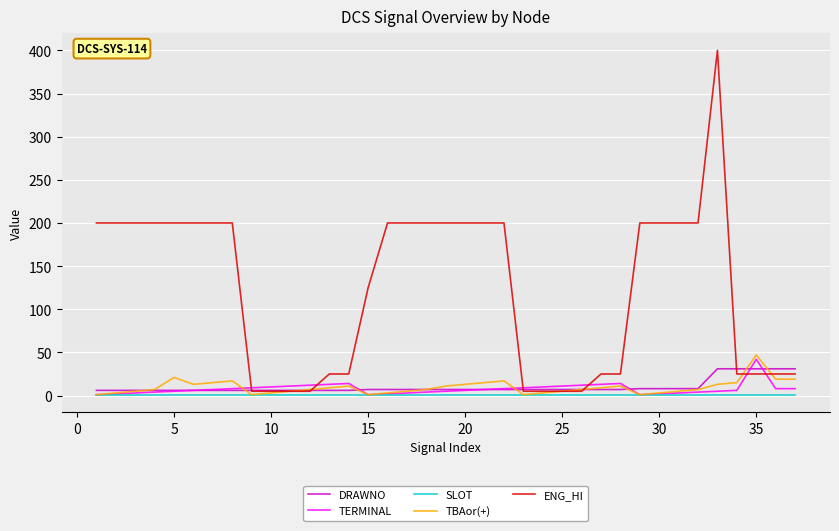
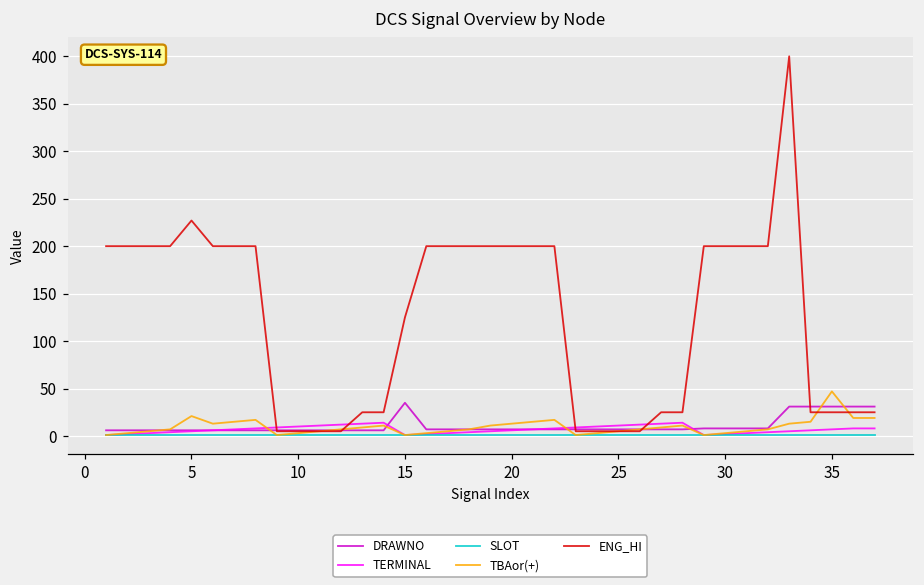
  {
    "DRAWNO": {
-     "15": 10,
+     "15": 40,
      "30": 10,
      "35": 30
    },
    "TERMINAL": {
      "10": 10,
      "25": 10,
-     "35": 40
+     "35": 10
    },
    "SLOT": {
      "5": 0,
      "20": 0,
      "25": 0,
      "35": 0
    },
    "TBAor(+)": {
      "5": 20,
      "20": 10,
      "35": 50
    },
    "ENG_HI": {
-     "5": 200,
+     "5": 230,
      "15": 130,
      "20": 200,
      "30": 200,
      "35": 30
    }
  }
